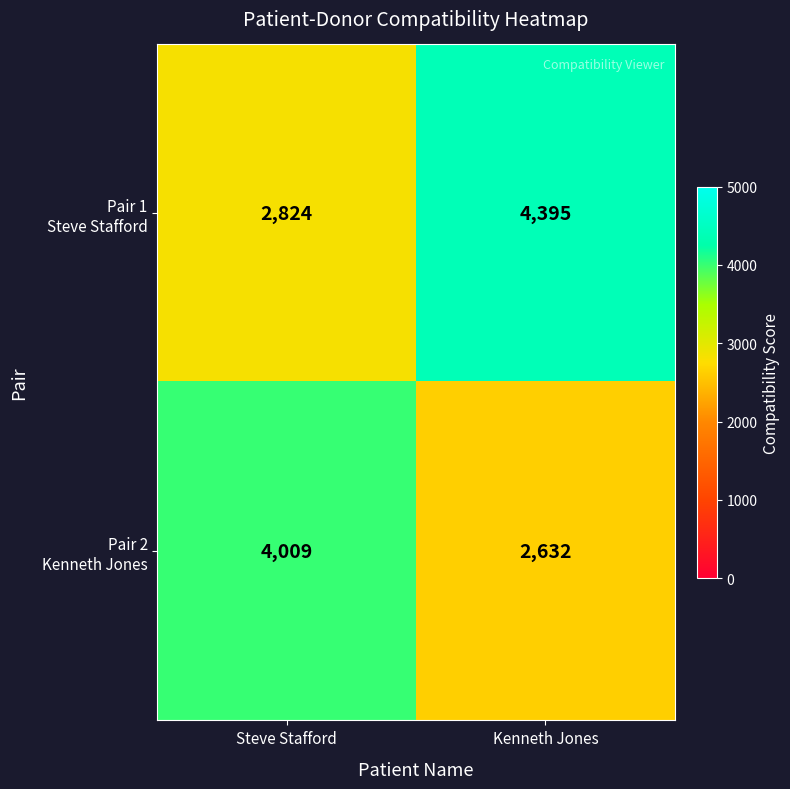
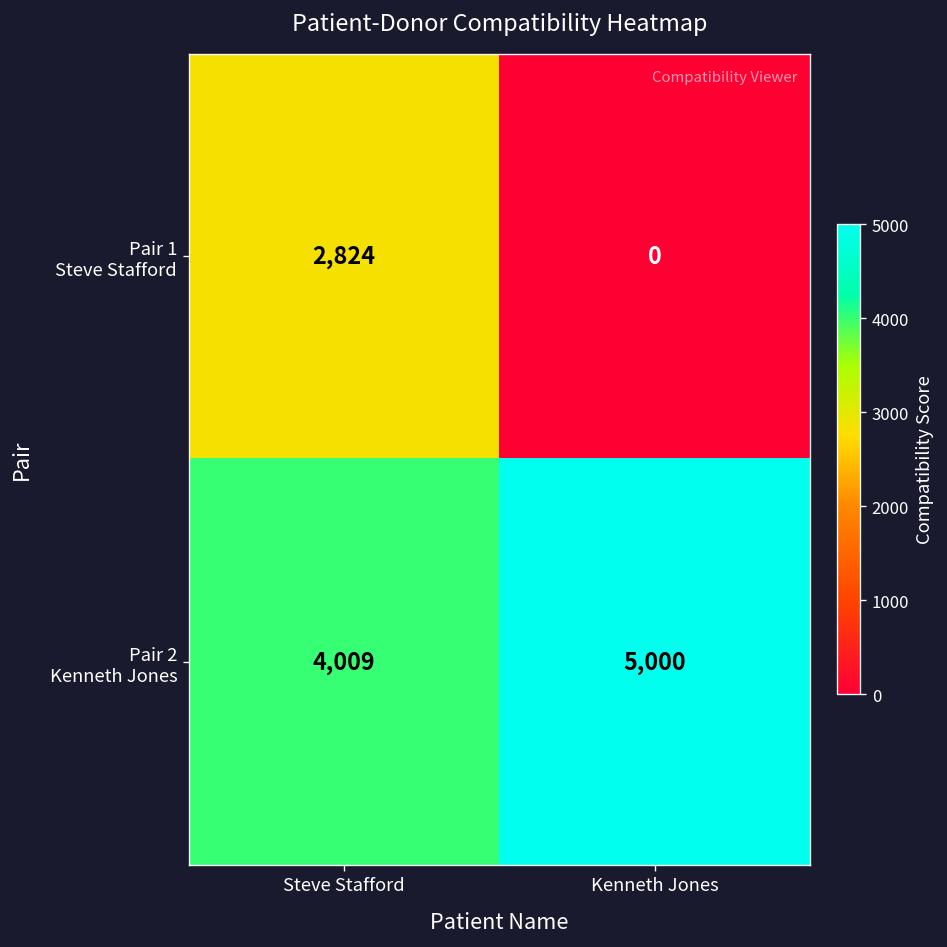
  {
    "Pair 1 Steve Stafford": {
      "Steve Stafford": "2,824",
-     "Kenneth Jones": "4,395"
+     "Kenneth Jones": "0"
    },
    "Pair 2 Kenneth Jones": {
      "Steve Stafford": "4,009",
-     "Kenneth Jones": "2,632"
+     "Kenneth Jones": "5,000"
    }
  }
